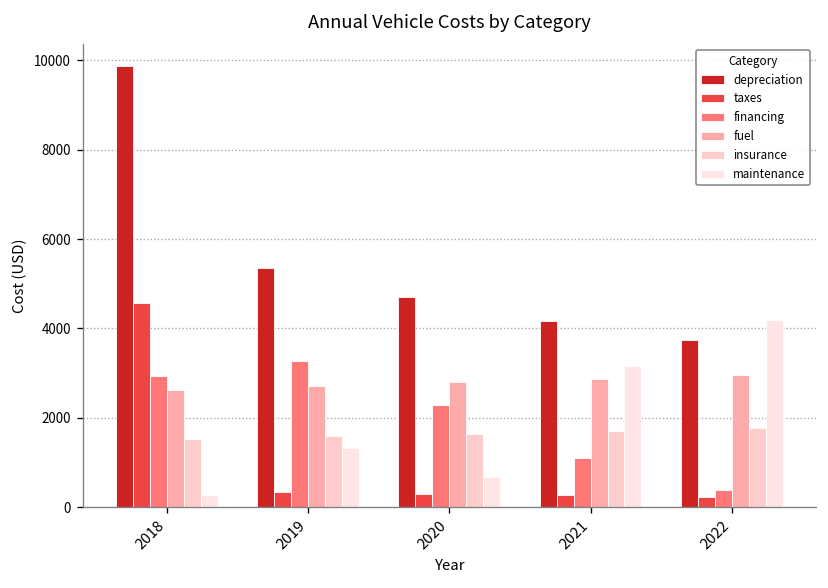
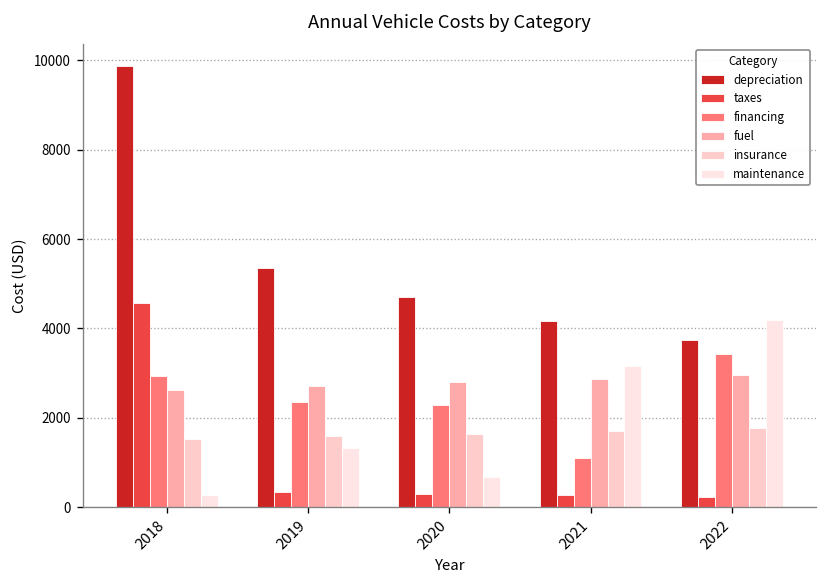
  {
    "financing": {
      "2018": 2900,
-     "2019": 3300,
+     "2019": 2400,
      "2020": 2300,
      "2021": 1100,
-     "2022": 400
+     "2022": 3400
    }
  }
